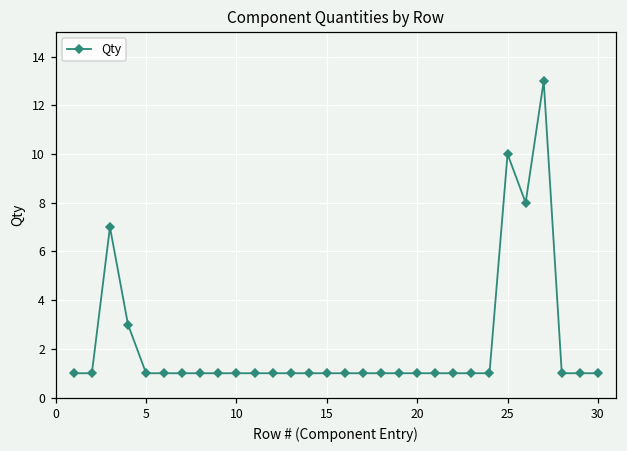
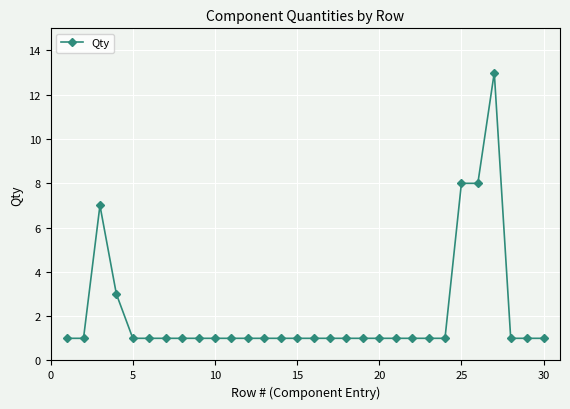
  {
    "5": 1,
    "10": 1,
    "15": 1,
    "20": 1,
-   "25": 10,
+   "25": 8,
    "30": 1
  }
